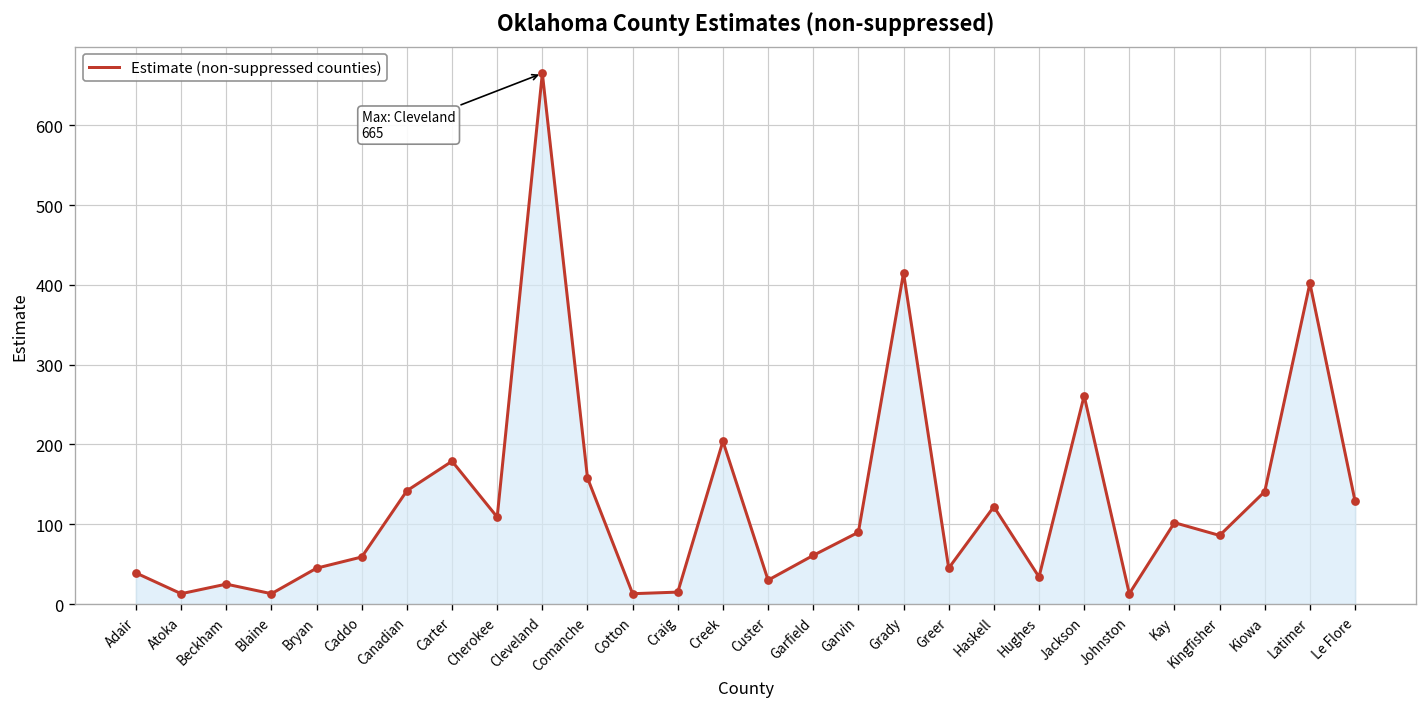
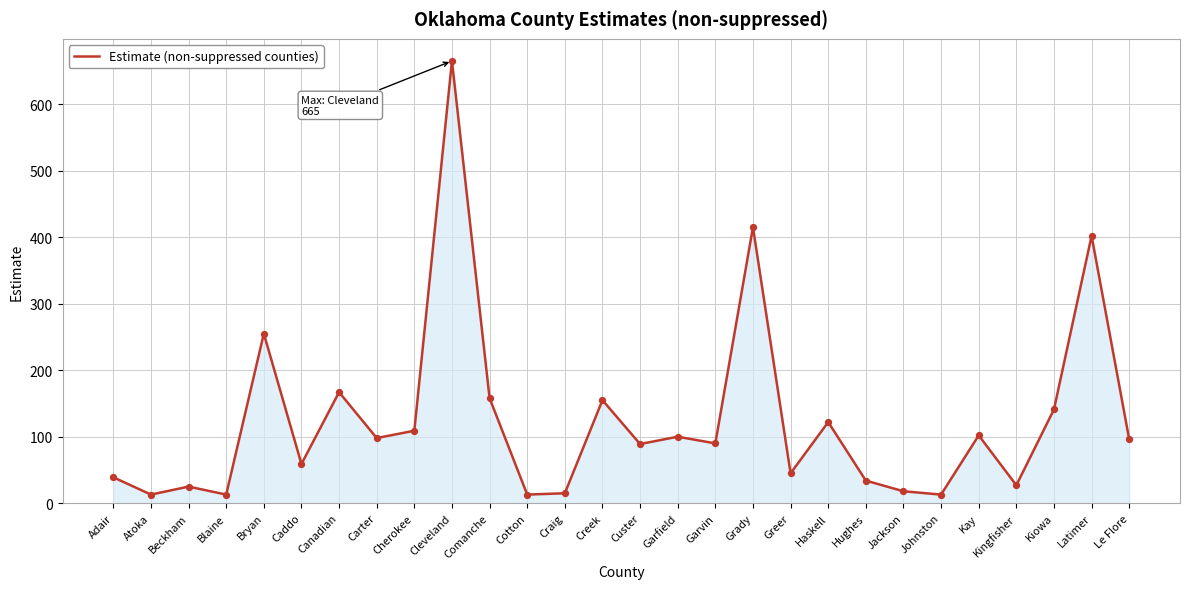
  {
    "Adair": 40,
    "Atoka": 10,
    "Beckham": 30,
    "Blaine": 10,
-   "Bryan": 50,
+   "Bryan": 260,
    "Caddo": 60,
-   "Canadian": 140,
-   "Carter": 180,
+   "Canadian": 170,
+   "Carter": 100,
    "Cherokee": 110,
    "Comanche": 160,
    "Cotton": 10,
    "Craig": 20,
-   "Creek": 200,
-   "Custer": 30,
-   "Garfield": 60,
+   "Creek": 160,
+   "Custer": 90,
+   "Garfield": 100,
    "Garvin": 90,
    "Grady": 420,
    "Greer": 50,
    "Haskell": 120,
    "Hughes": 30,
-   "Jackson": 260,
+   "Jackson": 20,
    "Johnston": 10,
    "Kay": 100,
-   "Kingfisher": 90,
+   "Kingfisher": 30,
    "Kiowa": 140,
    "Latimer": 400,
-   "Le Flore": 130
+   "Le Flore": 100
  }
